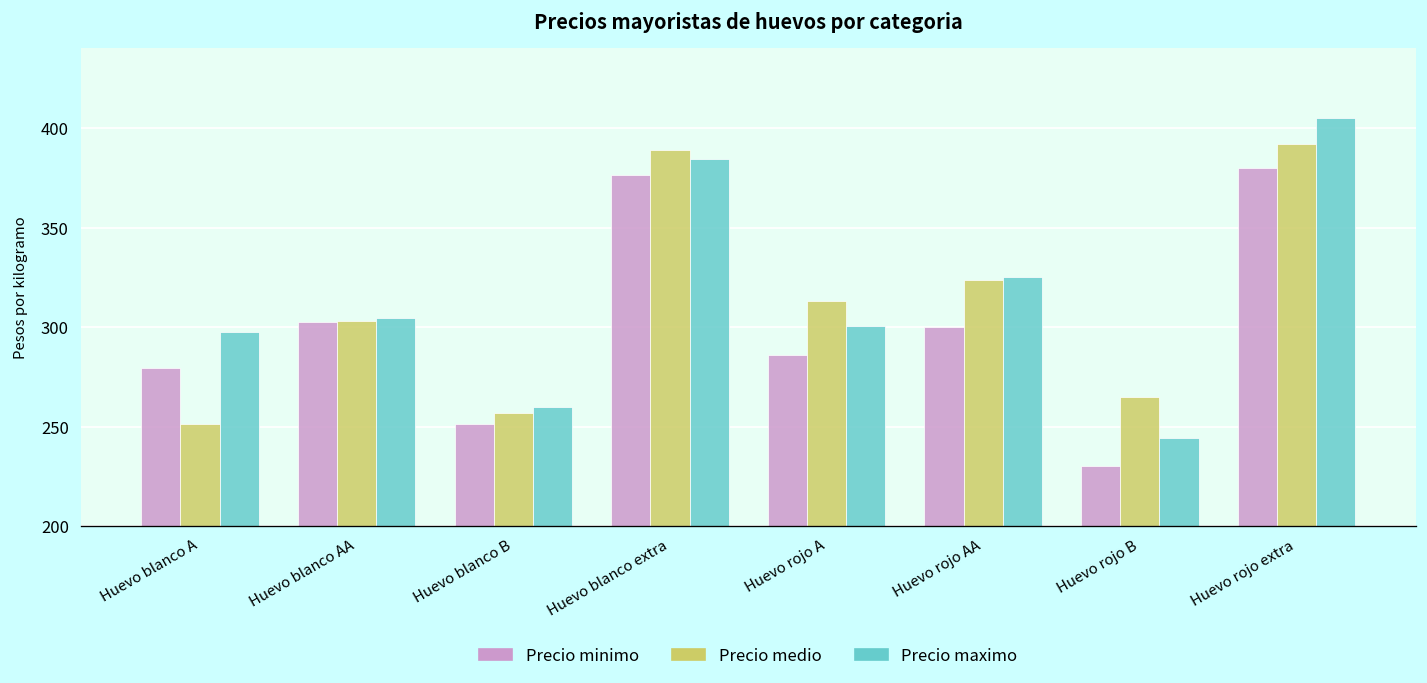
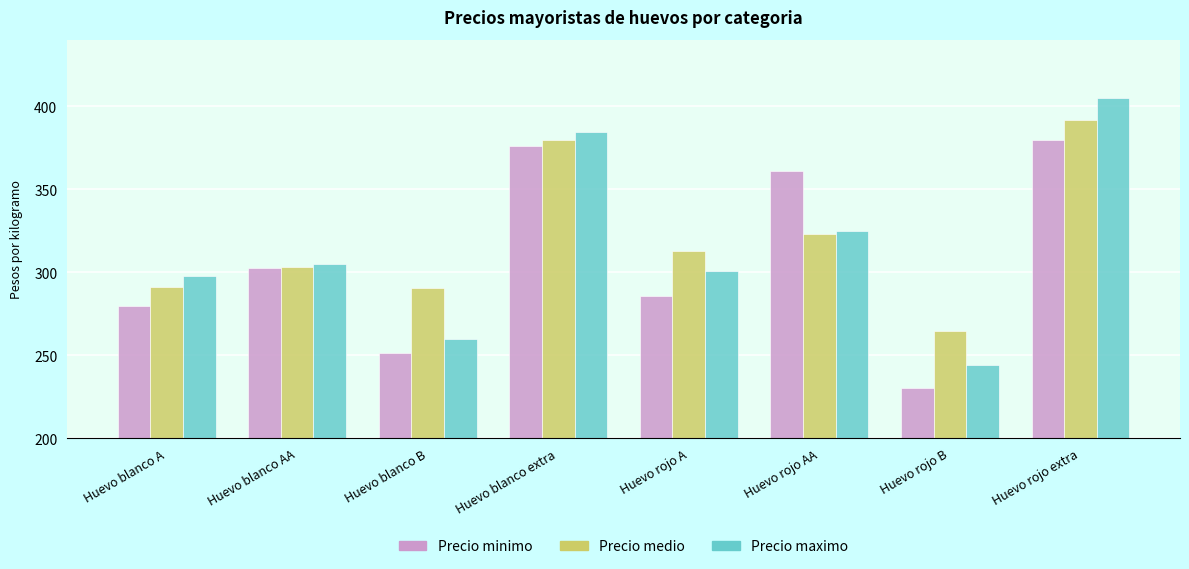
  {
    "Precio minimo": {
      "Huevo blanco A": 280,
      "Huevo blanco AA": 303,
      "Huevo blanco B": 251,
      "Huevo blanco extra": 376,
      "Huevo rojo A": 286,
-     "Huevo rojo AA": 300,
+     "Huevo rojo AA": 361,
      "Huevo rojo B": 231,
      "Huevo rojo extra": 380
    },
    "Precio medio": {
-     "Huevo blanco A": 252,
+     "Huevo blanco A": 291,
      "Huevo blanco AA": 303,
-     "Huevo blanco B": 257,
-     "Huevo blanco extra": 389,
+     "Huevo blanco B": 291,
+     "Huevo blanco extra": 380,
      "Huevo rojo A": 313,
      "Huevo rojo AA": 323,
      "Huevo rojo B": 265,
      "Huevo rojo extra": 392
    },
    "Precio maximo": {
      "Huevo blanco A": 298,
      "Huevo blanco AA": 305,
      "Huevo blanco B": 260,
      "Huevo blanco extra": 385,
      "Huevo rojo A": 301,
      "Huevo rojo AA": 325,
      "Huevo rojo B": 244,
      "Huevo rojo extra": 405
    }
  }
